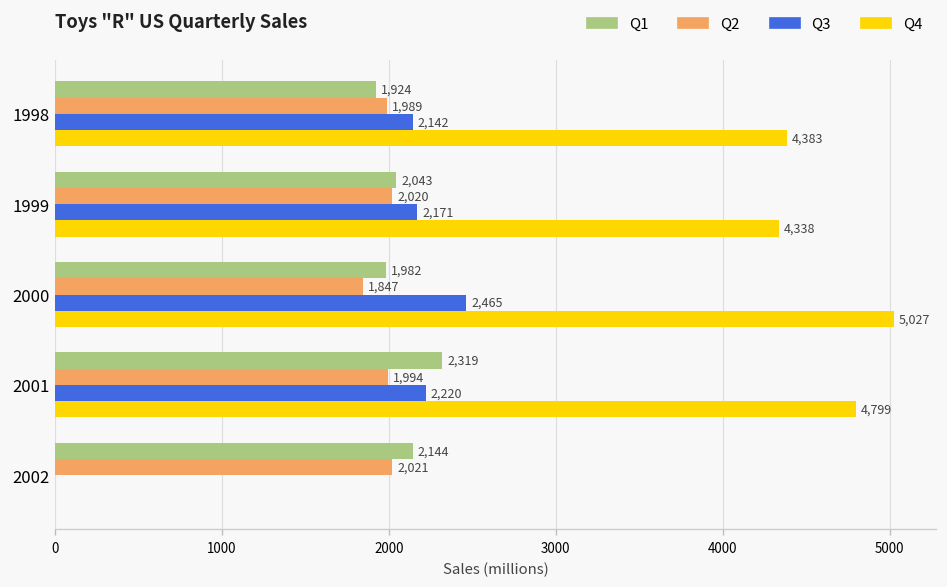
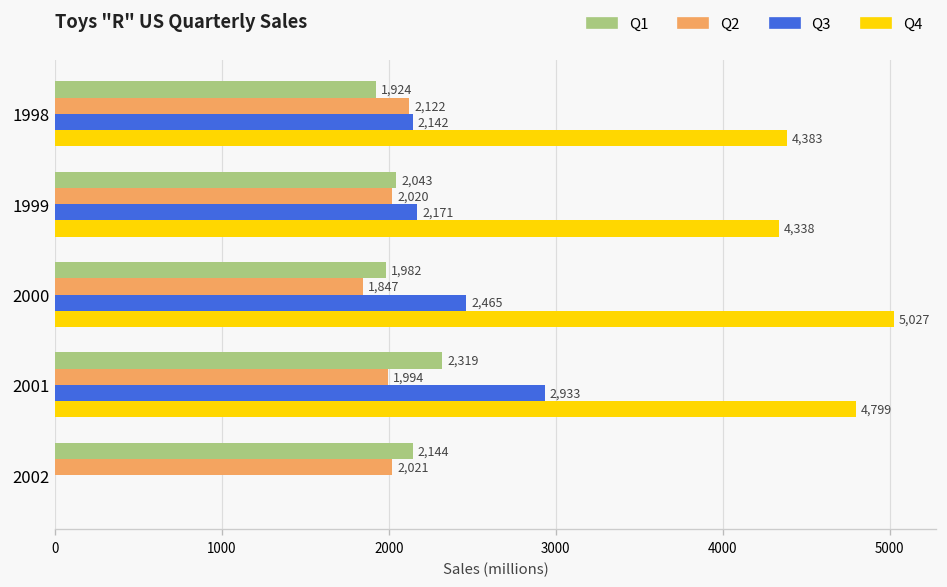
  {
    "Q1": {
      "1998": "1,924",
      "1999": "2,043",
      "2000": "1,982",
      "2001": "2,319",
      "2002": "2,144"
    },
    "Q2": {
-     "1998": "1,989",
+     "1998": "2,122",
      "1999": "2,020",
      "2000": "1,847",
      "2001": "1,994",
      "2002": "2,021"
    },
    "Q3": {
      "1998": "2,142",
      "1999": "2,171",
      "2000": "2,465",
-     "2001": "2,220"
+     "2001": "2,933"
    },
    "Q4": {
      "1998": "4,383",
      "1999": "4,338",
      "2000": "5,027",
      "2001": "4,799"
    }
  }
